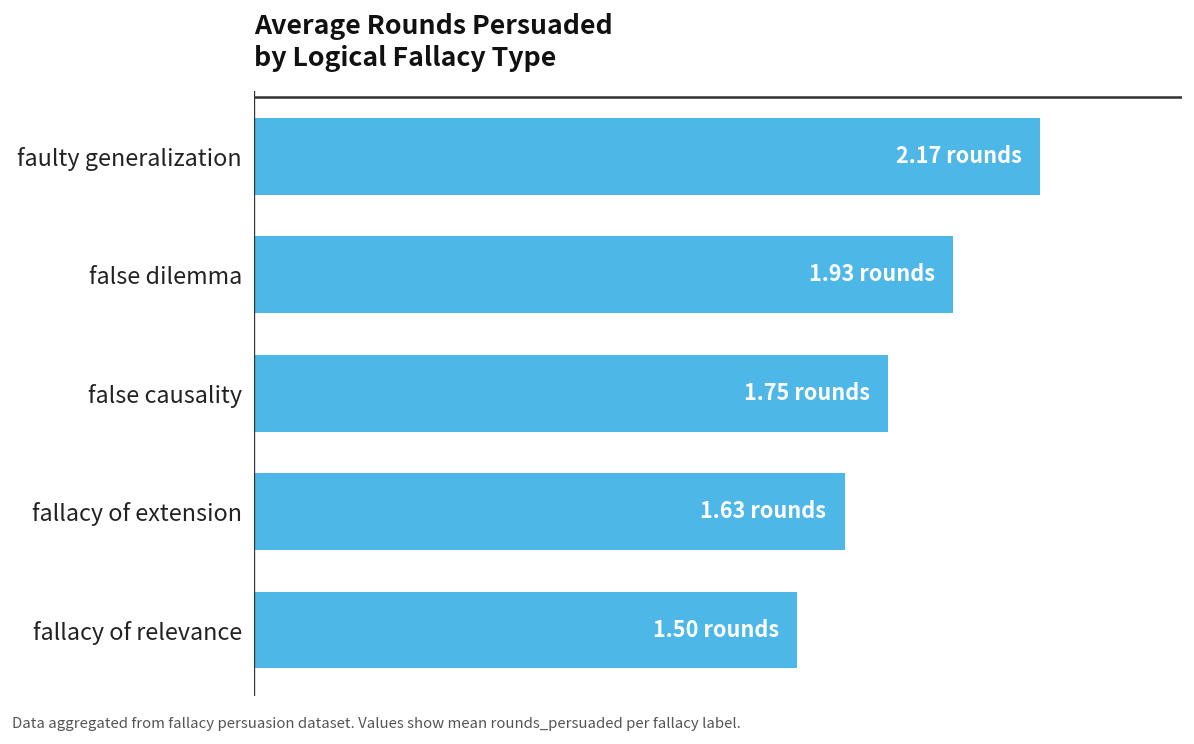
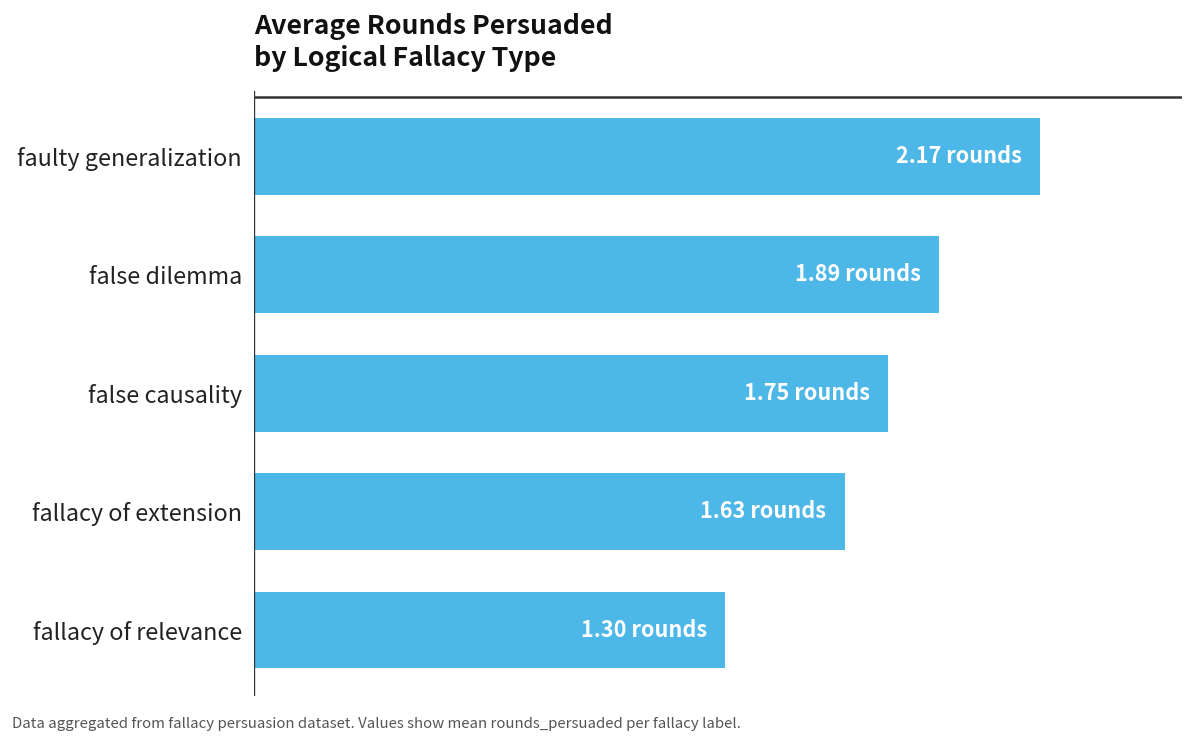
  {
    "faulty generalization": 2.17,
-   "false dilemma": 1.93,
+   "false dilemma": 1.89,
    "false causality": 1.75,
    "fallacy of extension": 1.63,
-   "fallacy of relevance": 1.50
+   "fallacy of relevance": 1.30
  }
